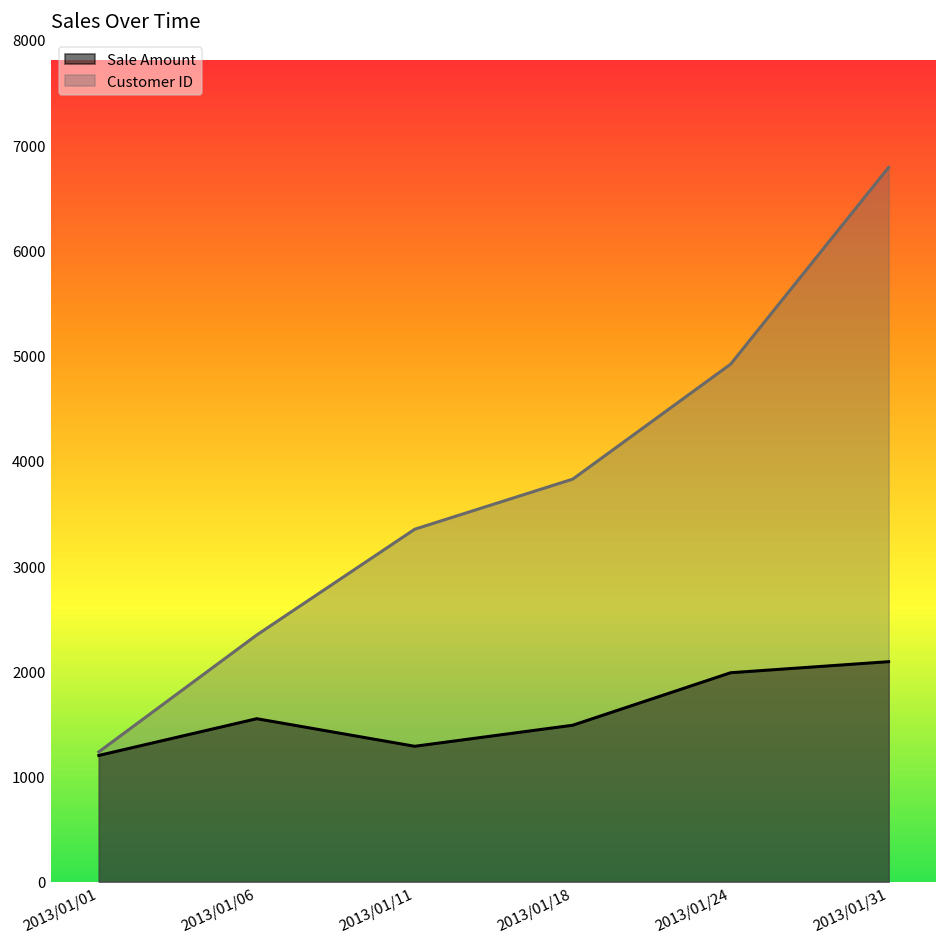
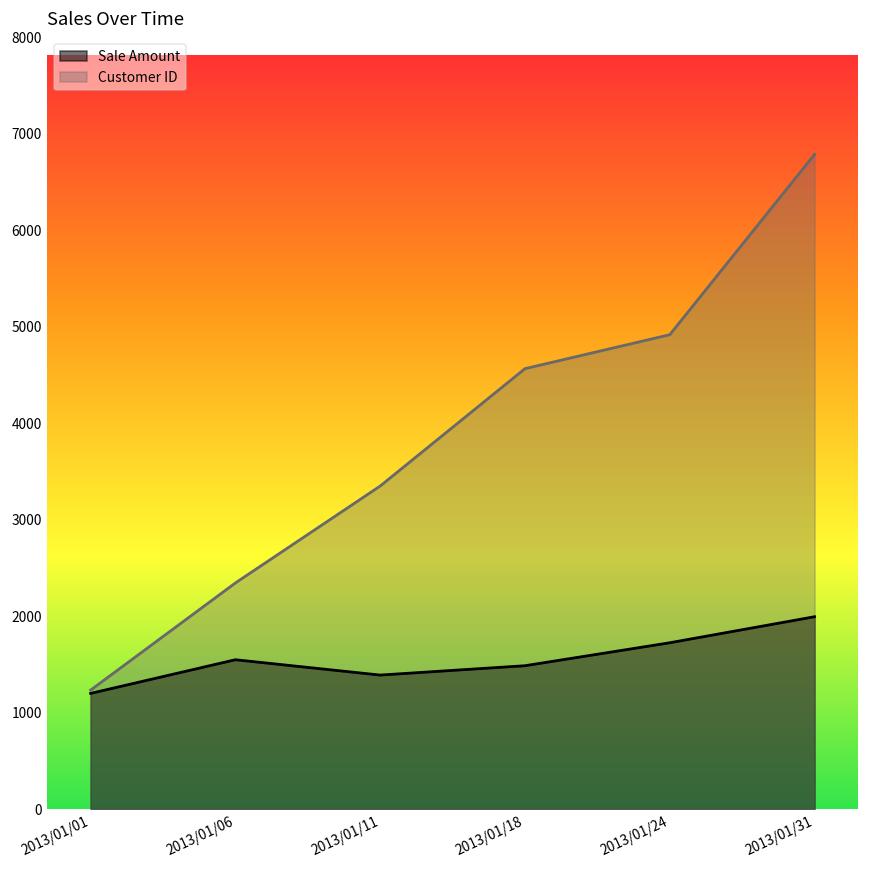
  {
    "Sale Amount": {
      "2013/01/01": 1200,
      "2013/01/06": 1500,
-     "2013/01/11": 1300,
+     "2013/01/11": 1400,
      "2013/01/18": 1500,
-     "2013/01/24": 2000,
-     "2013/01/31": 2100
+     "2013/01/24": 1700,
+     "2013/01/31": 2000
    },
    "Customer ID": {
      "2013/01/01": 1200,
      "2013/01/06": 2300,
      "2013/01/11": 3400,
-     "2013/01/18": 3800,
+     "2013/01/18": 4600,
      "2013/01/24": 4900,
      "2013/01/31": 6800
    }
  }
